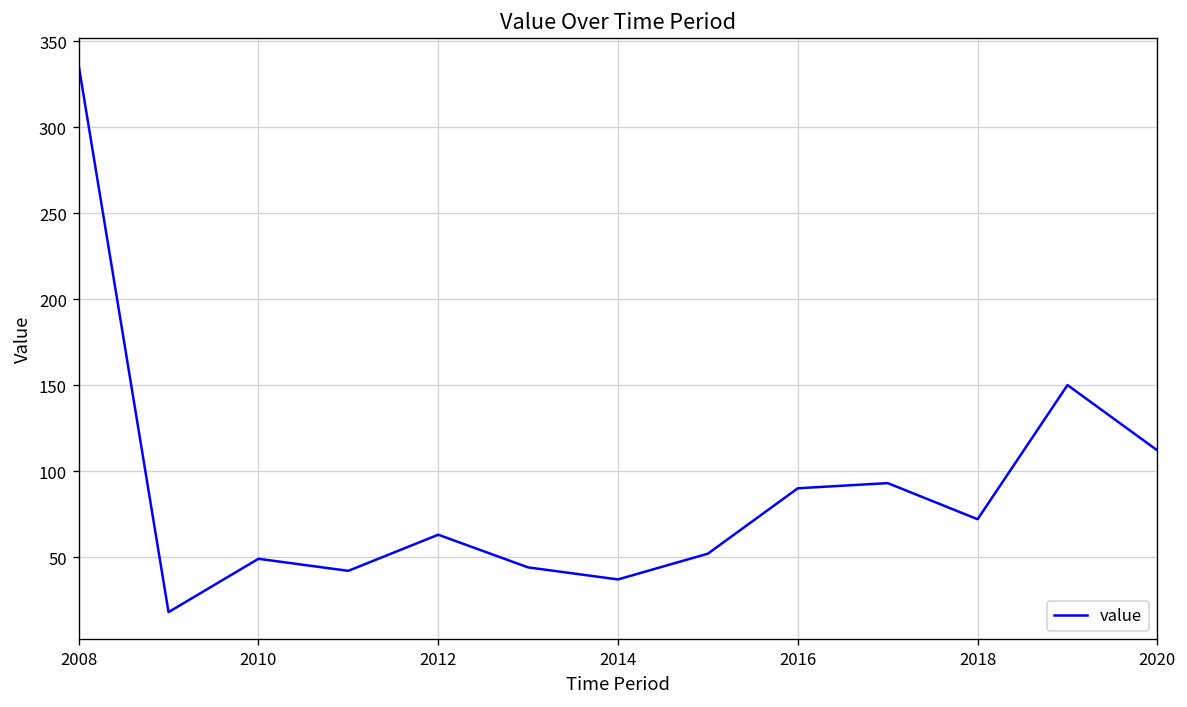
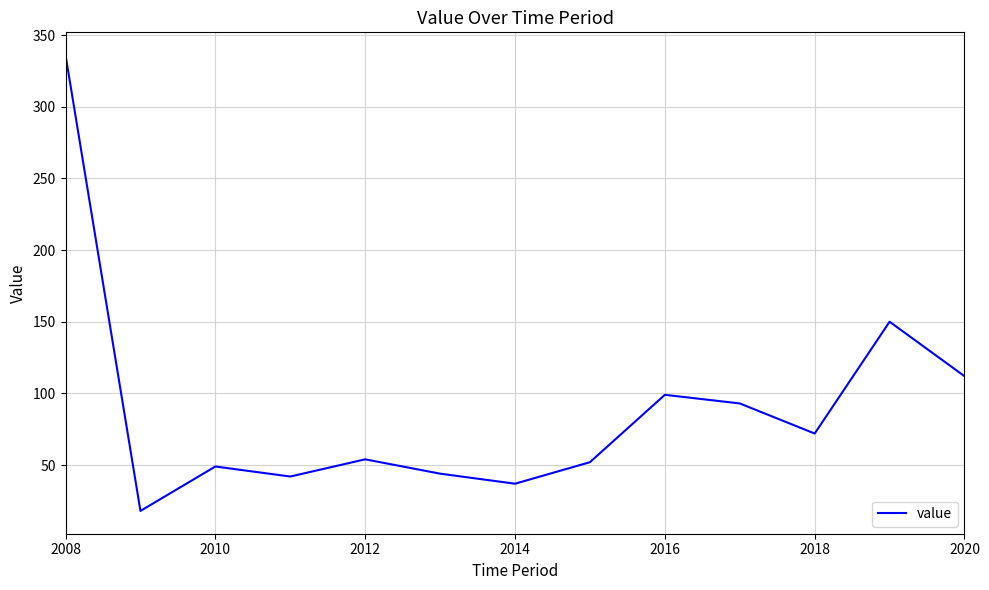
  {
    "2008": 336,
    "2010": 49,
-   "2012": 63,
+   "2012": 54,
    "2014": 37,
-   "2016": 90,
+   "2016": 99,
    "2018": 72,
    "2020": 112
  }
